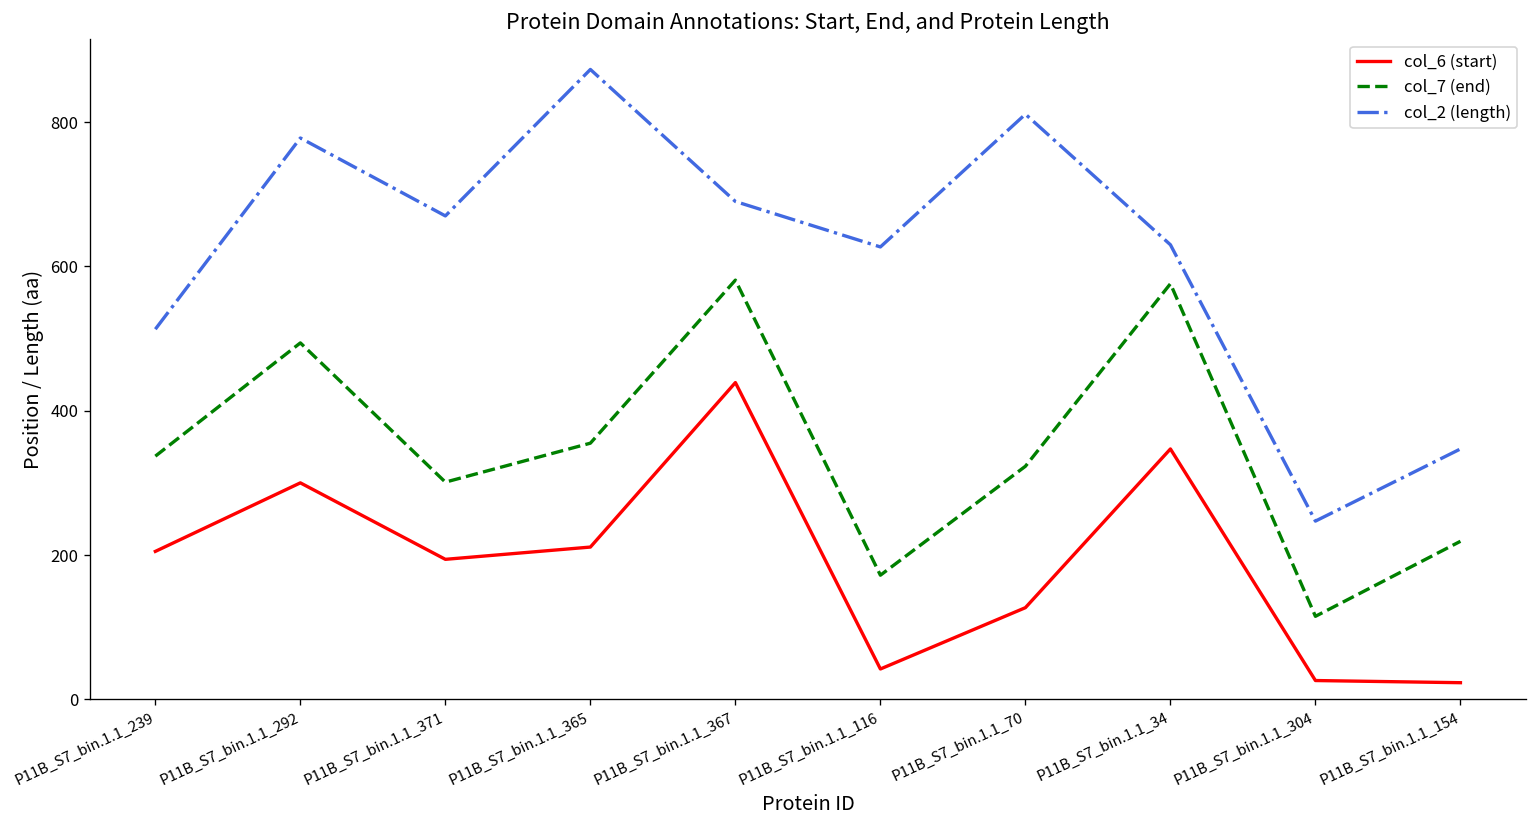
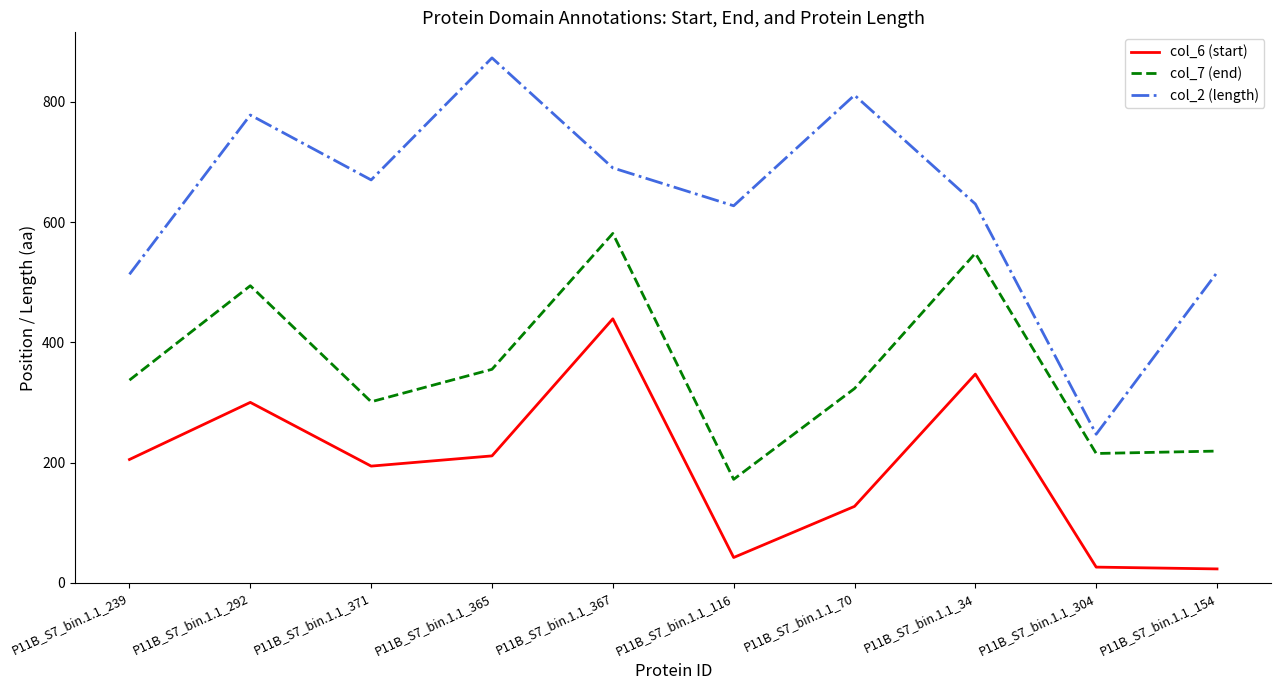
  {
    "col_6 (start)": {
      "P11B_S7_bin.1.1_239": 210,
      "P11B_S7_bin.1.1_292": 300,
      "P11B_S7_bin.1.1_371": 190,
      "P11B_S7_bin.1.1_365": 210,
      "P11B_S7_bin.1.1_367": 440,
      "P11B_S7_bin.1.1_116": 40,
      "P11B_S7_bin.1.1_70": 130,
      "P11B_S7_bin.1.1_34": 350,
      "P11B_S7_bin.1.1_304": 30,
      "P11B_S7_bin.1.1_154": 20
    },
    "col_7 (end)": {
      "P11B_S7_bin.1.1_239": 340,
      "P11B_S7_bin.1.1_292": 490,
      "P11B_S7_bin.1.1_371": 300,
      "P11B_S7_bin.1.1_365": 360,
      "P11B_S7_bin.1.1_367": 580,
      "P11B_S7_bin.1.1_116": 170,
      "P11B_S7_bin.1.1_70": 320,
-     "P11B_S7_bin.1.1_34": 580,
-     "P11B_S7_bin.1.1_304": 120,
+     "P11B_S7_bin.1.1_34": 550,
+     "P11B_S7_bin.1.1_304": 220,
      "P11B_S7_bin.1.1_154": 220
    },
    "col_2 (length)": {
      "P11B_S7_bin.1.1_239": 510,
      "P11B_S7_bin.1.1_292": 780,
      "P11B_S7_bin.1.1_371": 670,
      "P11B_S7_bin.1.1_365": 870,
      "P11B_S7_bin.1.1_367": 690,
      "P11B_S7_bin.1.1_116": 630,
      "P11B_S7_bin.1.1_70": 810,
      "P11B_S7_bin.1.1_34": 630,
      "P11B_S7_bin.1.1_304": 250,
-     "P11B_S7_bin.1.1_154": 350
+     "P11B_S7_bin.1.1_154": 520
    }
  }
